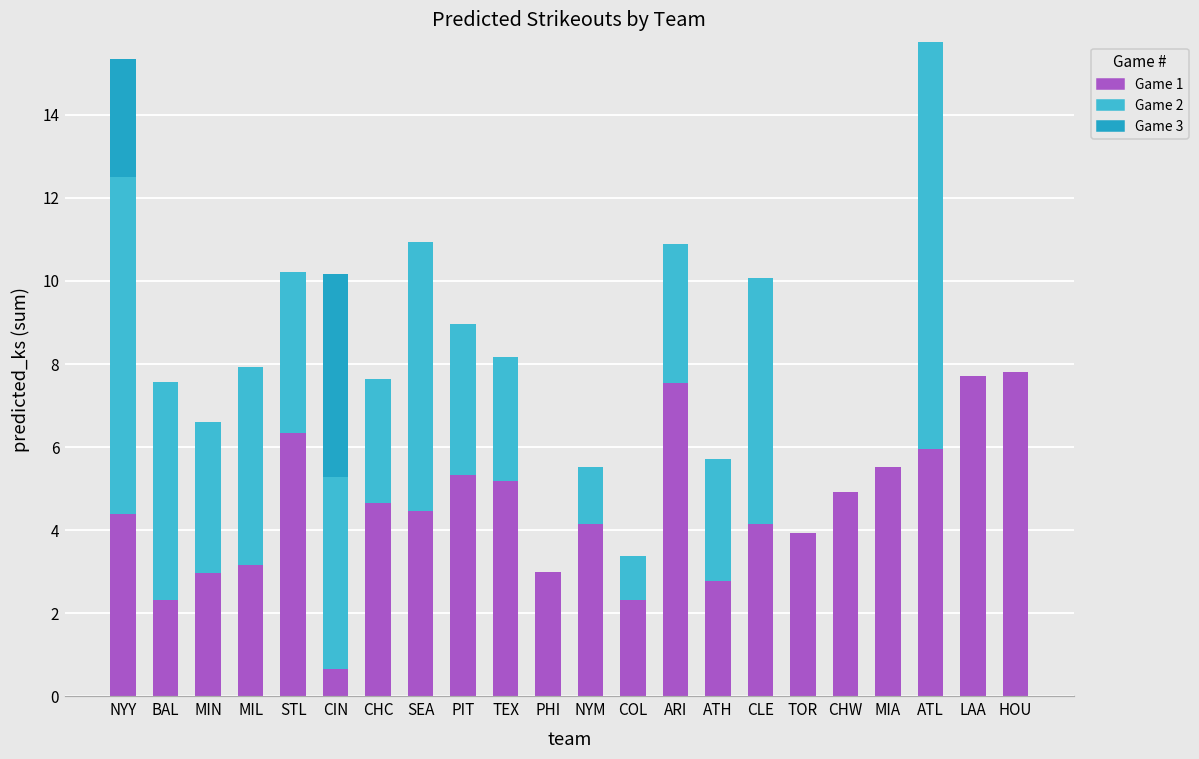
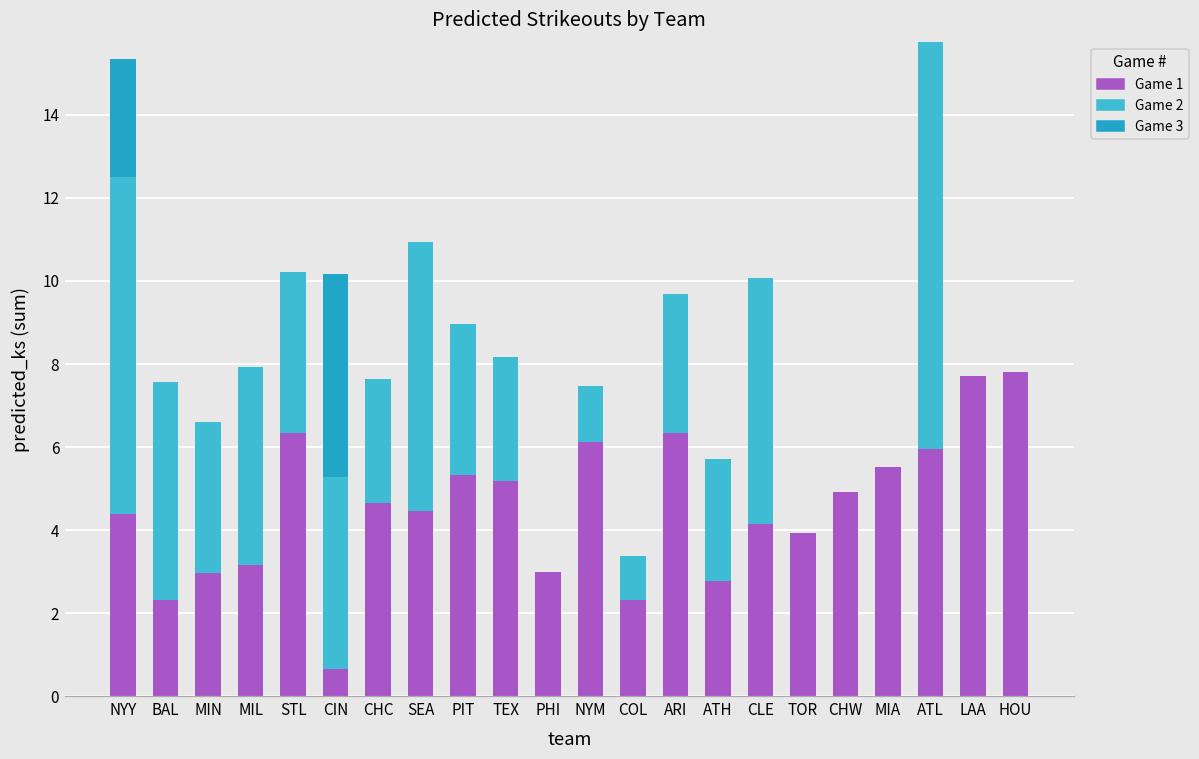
  {
    "Game 1": {
      "NYY": 4.4,
      "BAL": 2.3,
      "MIN": 3.0,
      "MIL": 3.2,
      "STL": 6.3,
      "CIN": 0.7,
      "CHC": 4.7,
      "SEA": 4.5,
      "PIT": 5.3,
      "TEX": 5.2,
      "PHI": 3.0,
-     "NYM": 4.2,
+     "NYM": 6.1,
      "COL": 2.3,
-     "ARI": 7.5,
+     "ARI": 6.3,
      "ATH": 2.8,
      "CLE": 4.2,
      "TOR": 3.9,
      "CHW": 4.9,
      "MIA": 5.5,
      "ATL": 6.0,
      "LAA": 7.7,
      "HOU": 7.8
    }
  }
